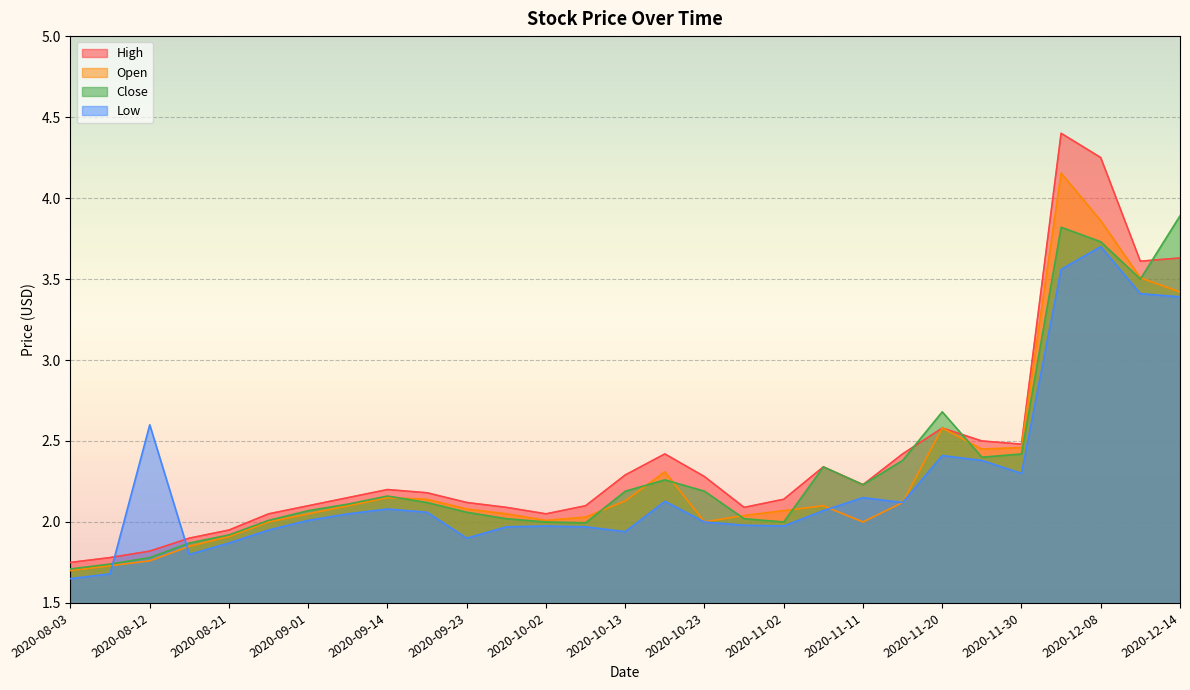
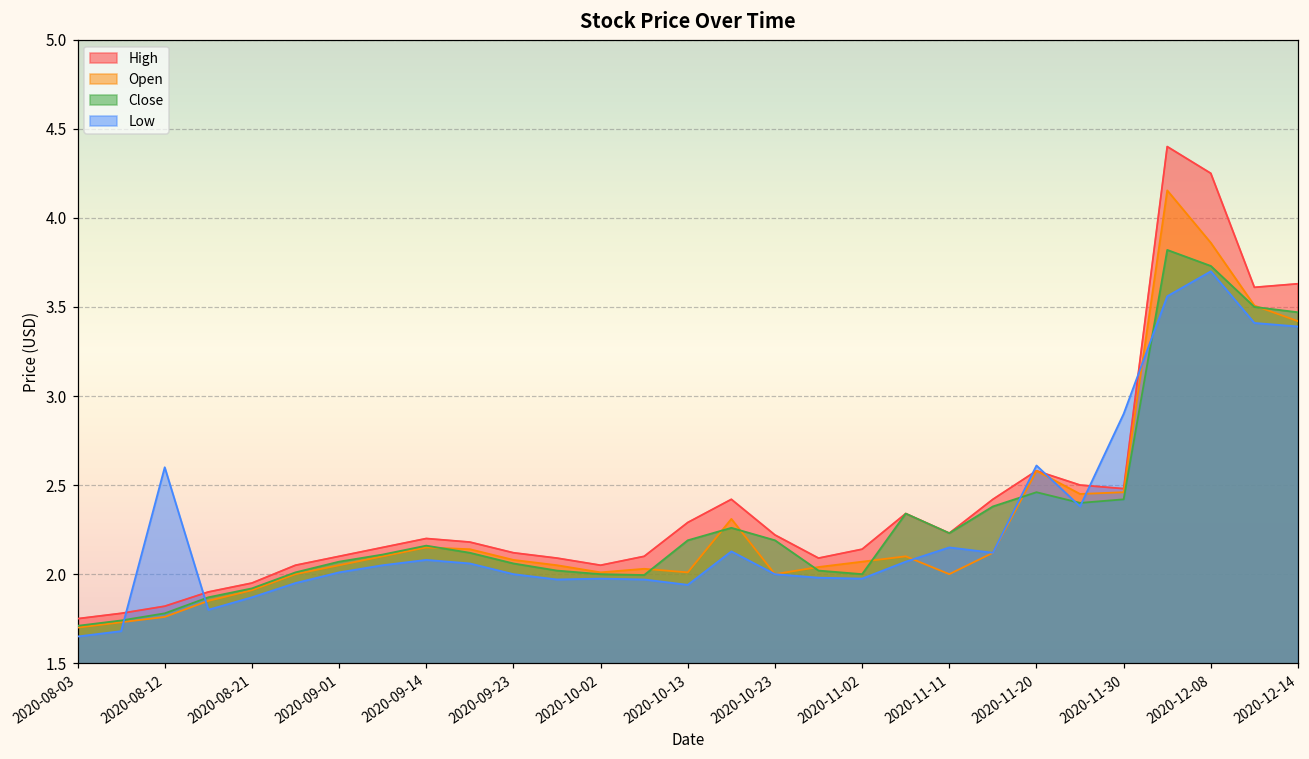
  {
    "High": {
      "2020-08-03": 1.75,
      "2020-08-12": 1.82,
      "2020-08-21": 1.95,
      "2020-09-01": 2.10,
      "2020-09-14": 2.20,
      "2020-09-23": 2.12,
      "2020-10-02": 2.05,
      "2020-10-13": 2.29,
-     "2020-10-23": 2.28,
+     "2020-10-23": 2.22,
      "2020-11-02": 2.14,
      "2020-11-30": 2.48,
      "2020-12-08": 4.25,
      "2020-12-14": 3.63
    },
    "Open": {
      "2020-08-12": 1.76,
      "2020-09-01": 2.05,
      "2020-09-23": 2.08,
-     "2020-10-13": 2.13,
+     "2020-10-13": 2.01,
      "2020-11-02": 2.07,
      "2020-11-11": 2.00,
      "2020-11-30": 2.46,
      "2020-12-08": 3.86,
      "2020-12-14": 3.42
    },
    "Close": {
      "2020-08-12": 1.78,
      "2020-09-01": 2.07,
      "2020-09-23": 2.06,
      "2020-10-13": 2.19,
      "2020-10-23": 2.19,
      "2020-11-02": 2.00,
-     "2020-11-20": 2.68,
+     "2020-11-20": 2.46,
      "2020-11-30": 2.42,
      "2020-12-08": 3.73,
-     "2020-12-14": 3.89
+     "2020-12-14": 3.47
    },
    "Low": {
      "2020-08-03": 1.65,
      "2020-08-12": 2.60,
      "2020-08-21": 1.87,
      "2020-09-01": 2.01,
      "2020-09-14": 2.08,
-     "2020-09-23": 1.9,
+     "2020-09-23": 2.0,
      "2020-10-02": 1.98,
      "2020-10-13": 1.94,
      "2020-11-02": 1.98,
      "2020-11-11": 2.15,
-     "2020-11-20": 2.41,
-     "2020-11-30": 2.3,
+     "2020-11-20": 2.61,
+     "2020-11-30": 2.9,
      "2020-12-08": 3.70,
      "2020-12-14": 3.39
    }
  }
